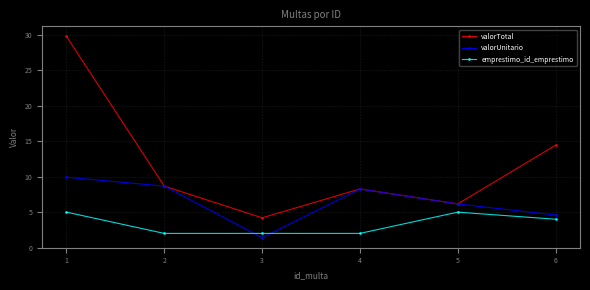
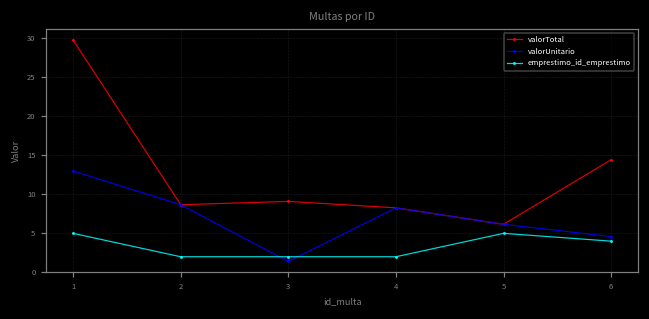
  {
    "valorTotal": {
      "1": 30,
-     "3": 4,
+     "3": 9,
      "6": 14
    },
    "valorUnitario": {
-     "1": 10,
+     "1": 13,
      "3": 1,
      "6": 5
    },
    "emprestimo_id_emprestimo": {
      "1": 5,
      "2": 2,
      "3": 2,
      "4": 2,
      "5": 5,
      "6": 4
    }
  }
